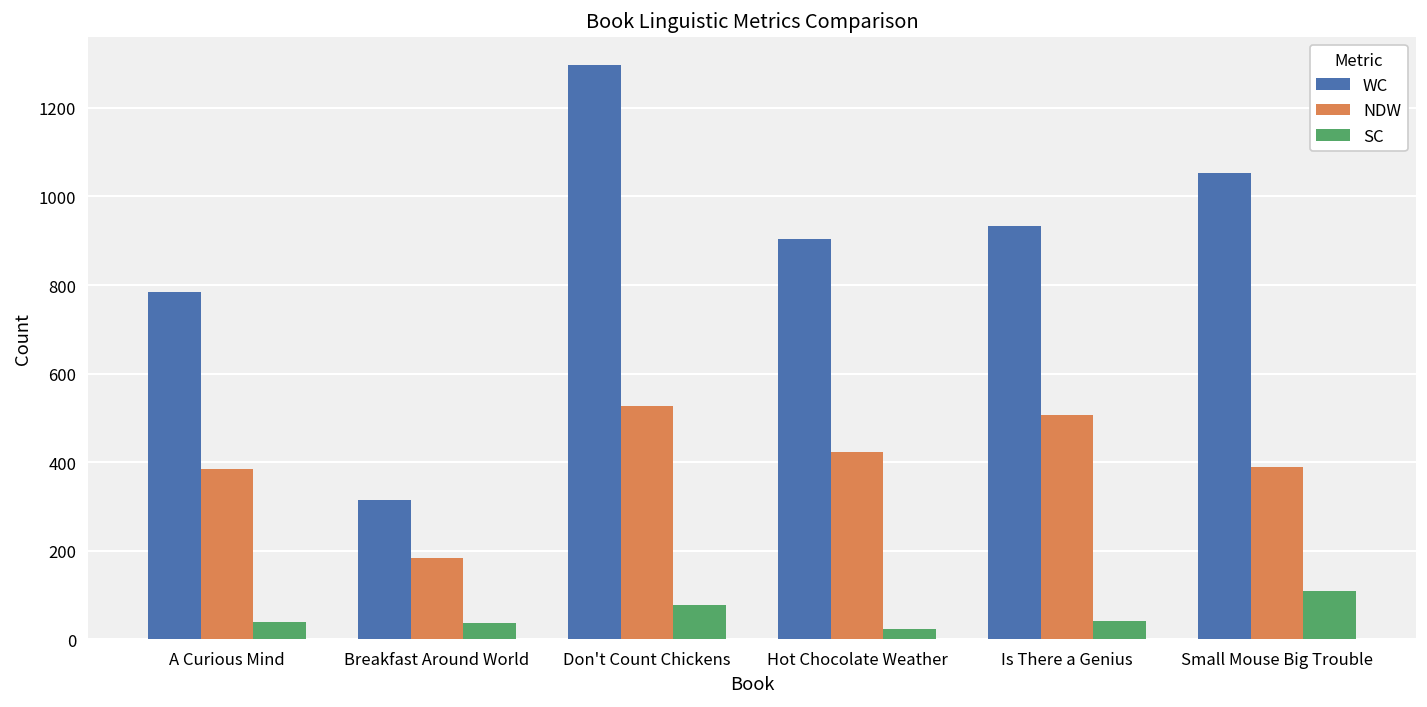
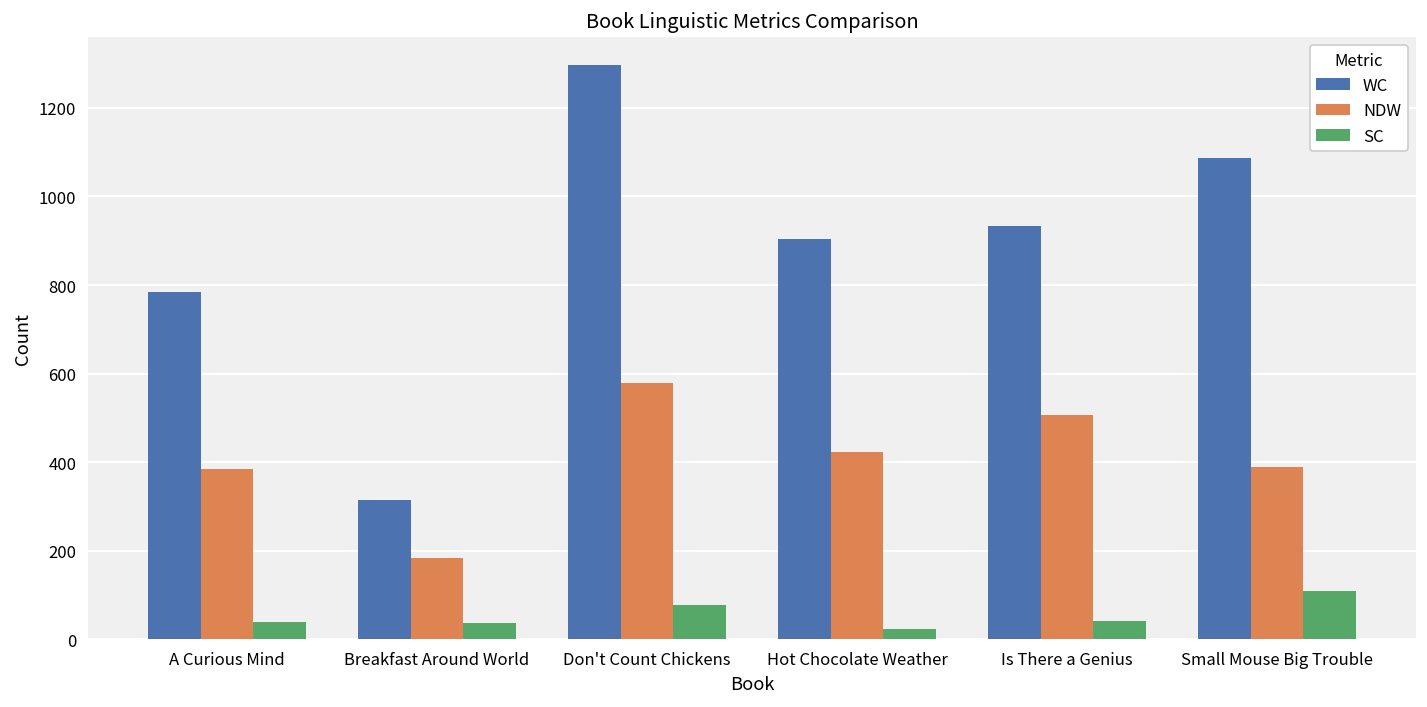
  {
    "WC": {
      "A Curious Mind": 790,
      "Breakfast Around World": 310,
      "Don't Count Chickens": 1300,
      "Hot Chocolate Weather": 900,
      "Is There a Genius": 930,
-     "Small Mouse Big Trouble": 1050
+     "Small Mouse Big Trouble": 1090
    },
    "NDW": {
      "A Curious Mind": 380,
      "Breakfast Around World": 190,
-     "Don't Count Chickens": 530,
+     "Don't Count Chickens": 580,
      "Hot Chocolate Weather": 420,
      "Is There a Genius": 510,
      "Small Mouse Big Trouble": 390
    },
    "SC": {
      "A Curious Mind": 40,
      "Breakfast Around World": 40,
      "Don't Count Chickens": 80,
      "Hot Chocolate Weather": 20,
      "Is There a Genius": 40,
      "Small Mouse Big Trouble": 110
    }
  }
